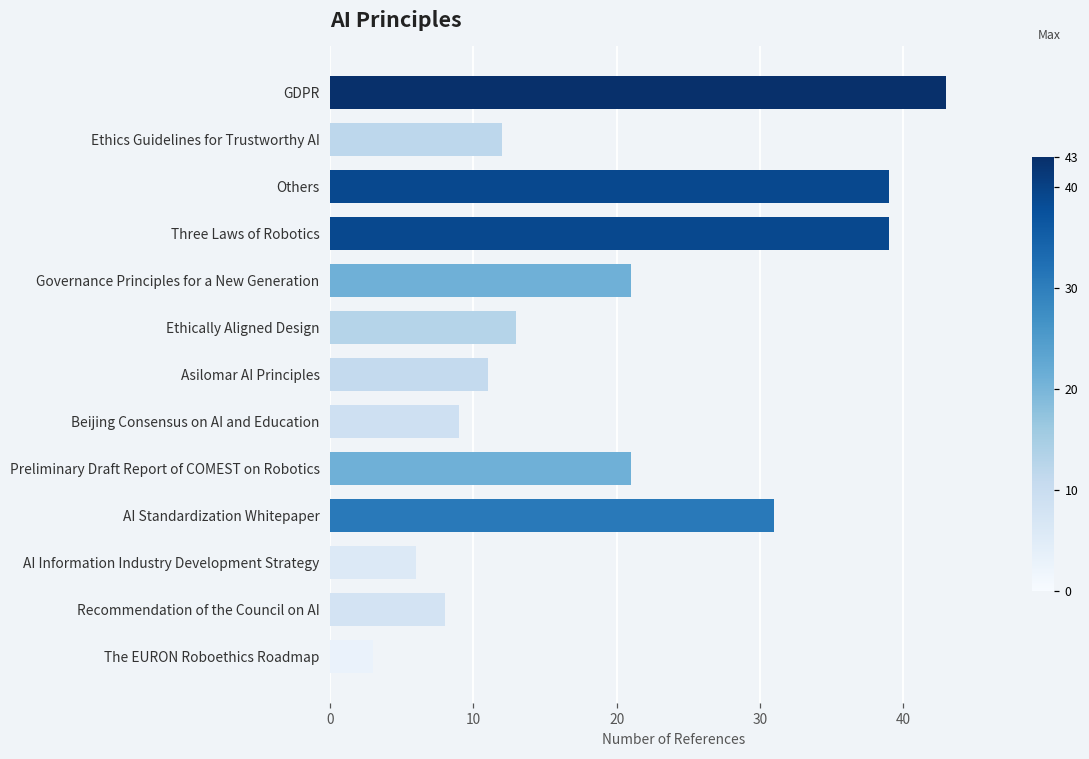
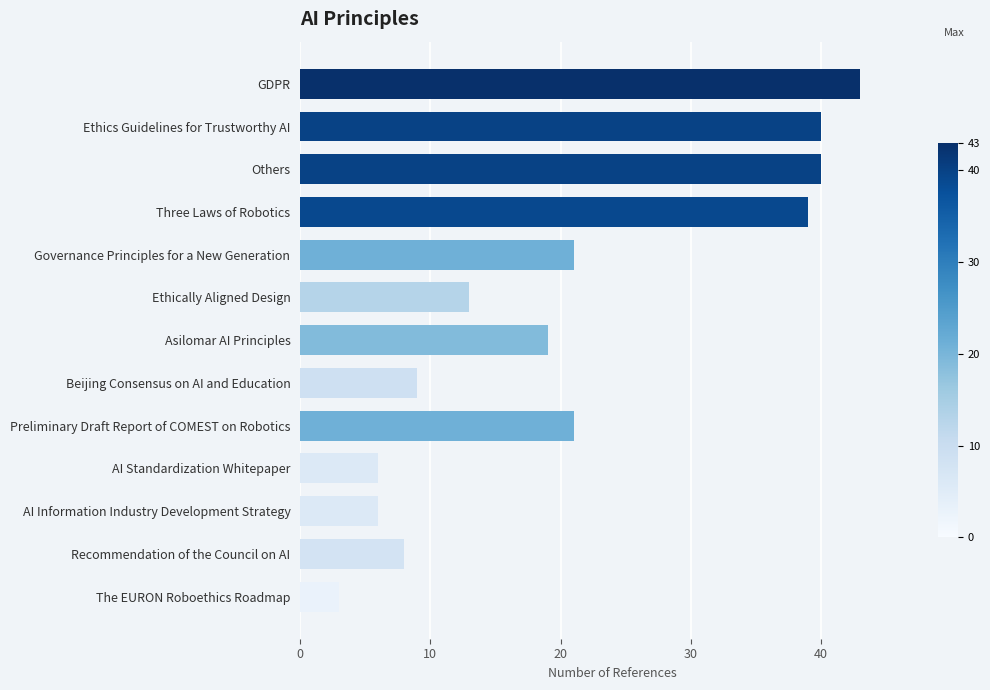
  {
    "GDPR": 43,
-   "Ethics Guidelines for Trustworthy AI": 12,
-   "Others": 39,
+   "Ethics Guidelines for Trustworthy AI": 40,
+   "Others": 40,
    "Three Laws of Robotics": 39,
    "Governance Principles for a New Generation": 21,
    "Ethically Aligned Design": 13,
-   "Asilomar AI Principles": 11,
+   "Asilomar AI Principles": 19,
    "Beijing Consensus on AI and Education": 9,
    "Preliminary Draft Report of COMEST on Robotics": 21,
-   "AI Standardization Whitepaper": 31,
+   "AI Standardization Whitepaper": 6,
    "AI Information Industry Development Strategy": 6,
    "Recommendation of the Council on AI": 8,
    "The EURON Roboethics Roadmap": 3
  }
